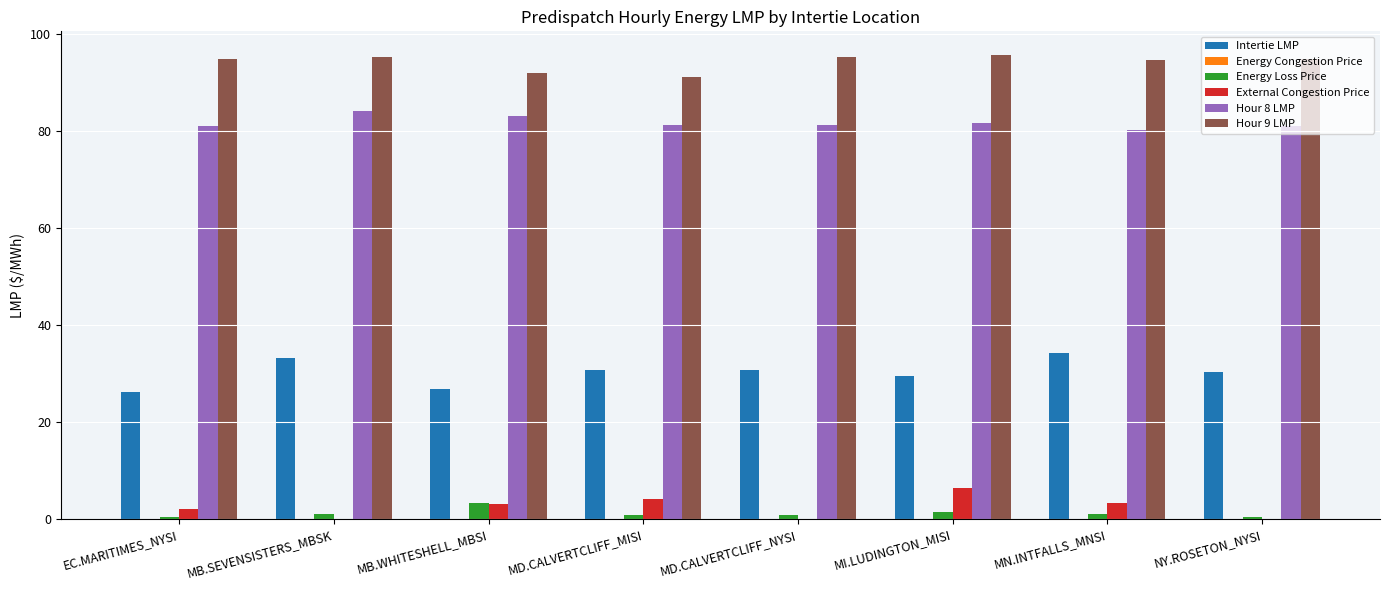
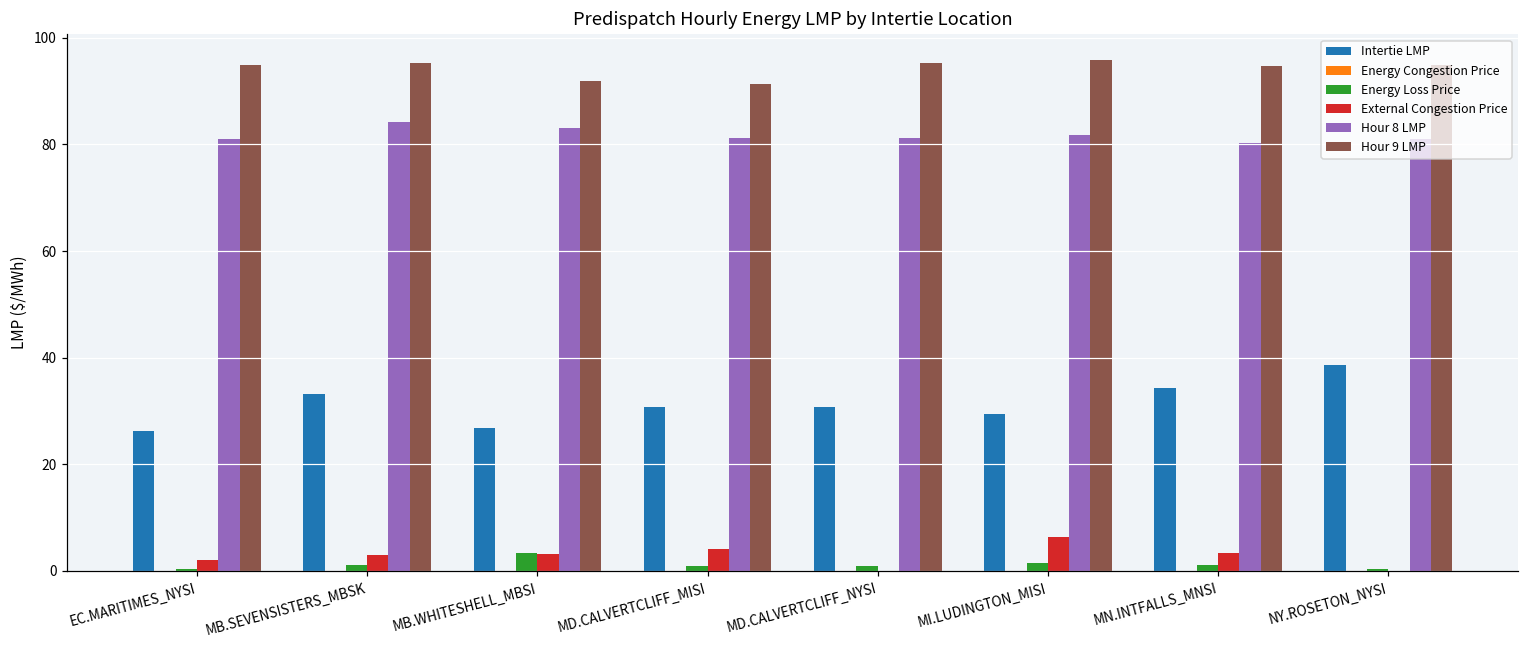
  {
    "Intertie LMP": {
      "EC.MARITIMES_NYSI": 26,
      "MB.SEVENSISTERS_MBSK": 33,
      "MB.WHITESHELL_MBSI": 27,
      "MD.CALVERTCLIFF_MISI": 31,
      "MD.CALVERTCLIFF_NYSI": 31,
      "MI.LUDINGTON_MISI": 30,
      "MN.INTFALLS_MNSI": 34,
-     "NY.ROSETON_NYSI": 30
+     "NY.ROSETON_NYSI": 39
    },
    "Energy Congestion Price": {
      "EC.MARITIMES_NYSI": 0,
      "MB.SEVENSISTERS_MBSK": 0,
      "MB.WHITESHELL_MBSI": 0,
      "MD.CALVERTCLIFF_MISI": 0,
      "MD.CALVERTCLIFF_NYSI": 0,
      "MI.LUDINGTON_MISI": 0,
      "MN.INTFALLS_MNSI": 0,
      "NY.ROSETON_NYSI": 0
    },
    "Energy Loss Price": {
      "MB.SEVENSISTERS_MBSK": 1,
      "MB.WHITESHELL_MBSI": 3,
      "MD.CALVERTCLIFF_MISI": 1,
      "MD.CALVERTCLIFF_NYSI": 1,
      "MI.LUDINGTON_MISI": 1,
      "MN.INTFALLS_MNSI": 1
    },
    "External Congestion Price": {
      "EC.MARITIMES_NYSI": 2,
-     "MB.SEVENSISTERS_MBSK": 0,
+     "MB.SEVENSISTERS_MBSK": 3,
      "MB.WHITESHELL_MBSI": 3,
      "MD.CALVERTCLIFF_MISI": 4,
      "MD.CALVERTCLIFF_NYSI": 0,
      "MI.LUDINGTON_MISI": 6,
      "MN.INTFALLS_MNSI": 3,
      "NY.ROSETON_NYSI": 0
    },
    "Hour 8 LMP": {
      "EC.MARITIMES_NYSI": 81,
      "MB.SEVENSISTERS_MBSK": 84,
      "MB.WHITESHELL_MBSI": 83,
      "MD.CALVERTCLIFF_MISI": 81,
      "MD.CALVERTCLIFF_NYSI": 81,
      "MI.LUDINGTON_MISI": 82,
      "MN.INTFALLS_MNSI": 80
    },
    "Hour 9 LMP": {
      "EC.MARITIMES_NYSI": 95,
      "MB.SEVENSISTERS_MBSK": 95,
      "MB.WHITESHELL_MBSI": 92,
      "MD.CALVERTCLIFF_MISI": 91,
      "MD.CALVERTCLIFF_NYSI": 95,
      "MI.LUDINGTON_MISI": 96,
      "MN.INTFALLS_MNSI": 95
    }
  }
